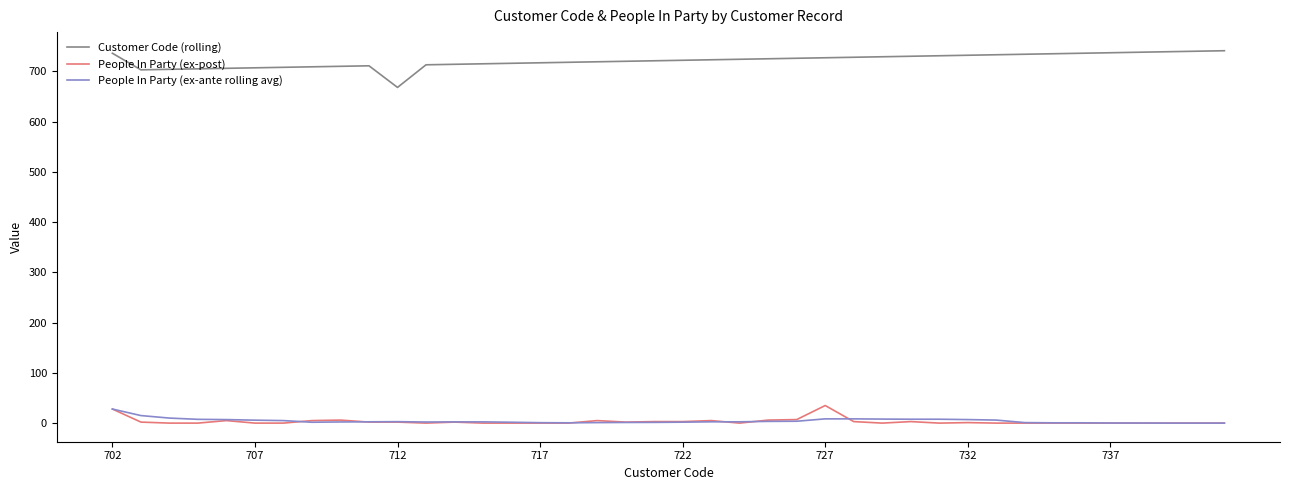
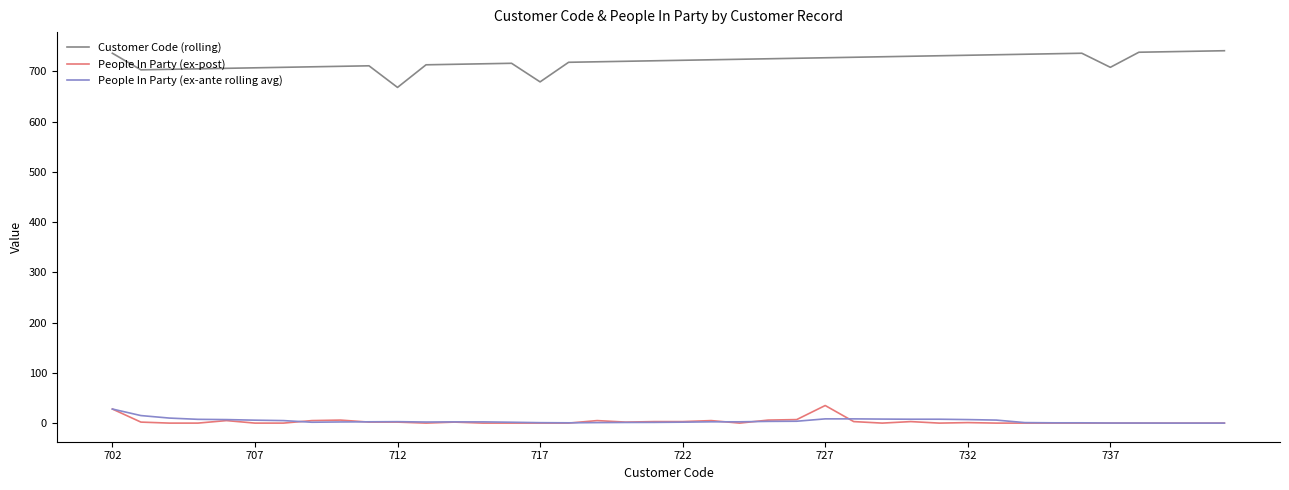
  {
    "Customer Code (rolling)": {
      "702": 740,
      "707": 710,
      "712": 670,
-     "717": 720,
+     "717": 680,
      "722": 720,
      "727": 730,
      "732": 730,
-     "737": 740
+     "737": 710
    },
    "People In Party (ex-post)": {
      "707": 0,
      "727": 40,
      "732": 0
    },
    "People In Party (ex-ante rolling avg)": {
      "707": 10,
      "727": 10,
      "732": 10
    }
  }
